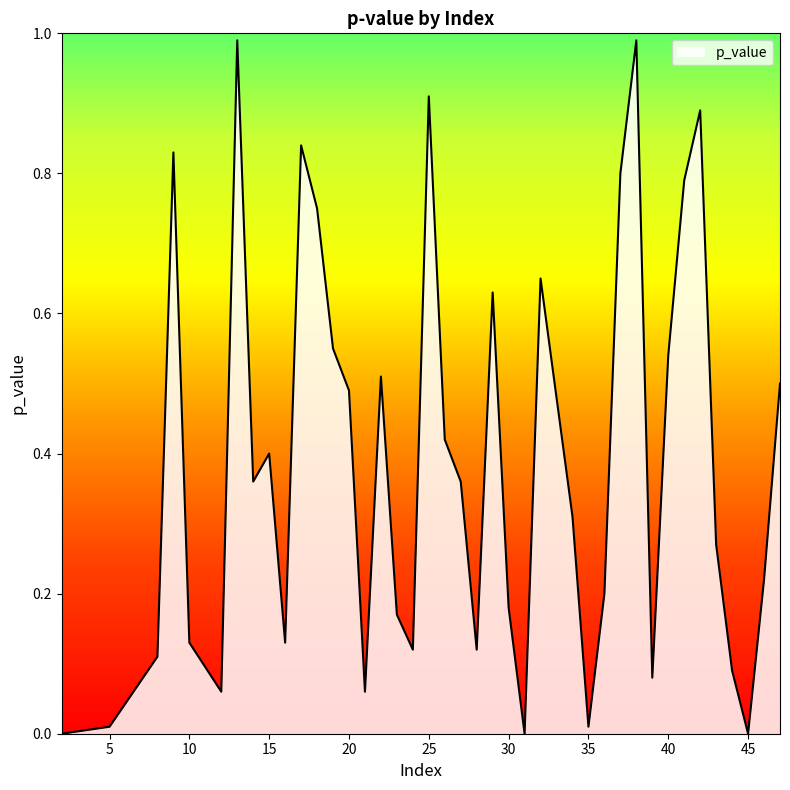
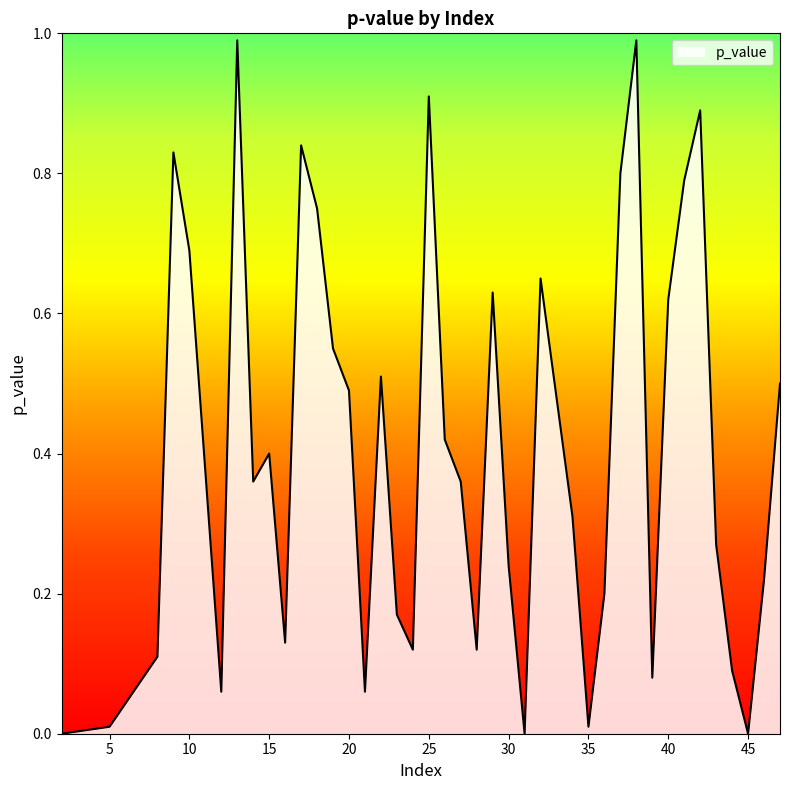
  {
    "5": 0.01,
-   "10": 0.13,
+   "10": 0.69,
    "15": 0.40,
    "20": 0.49,
    "25": 0.91,
-   "30": 0.18,
+   "30": 0.24,
    "35": 0.01,
-   "40": 0.54,
+   "40": 0.62,
    "45": 0.00
  }
